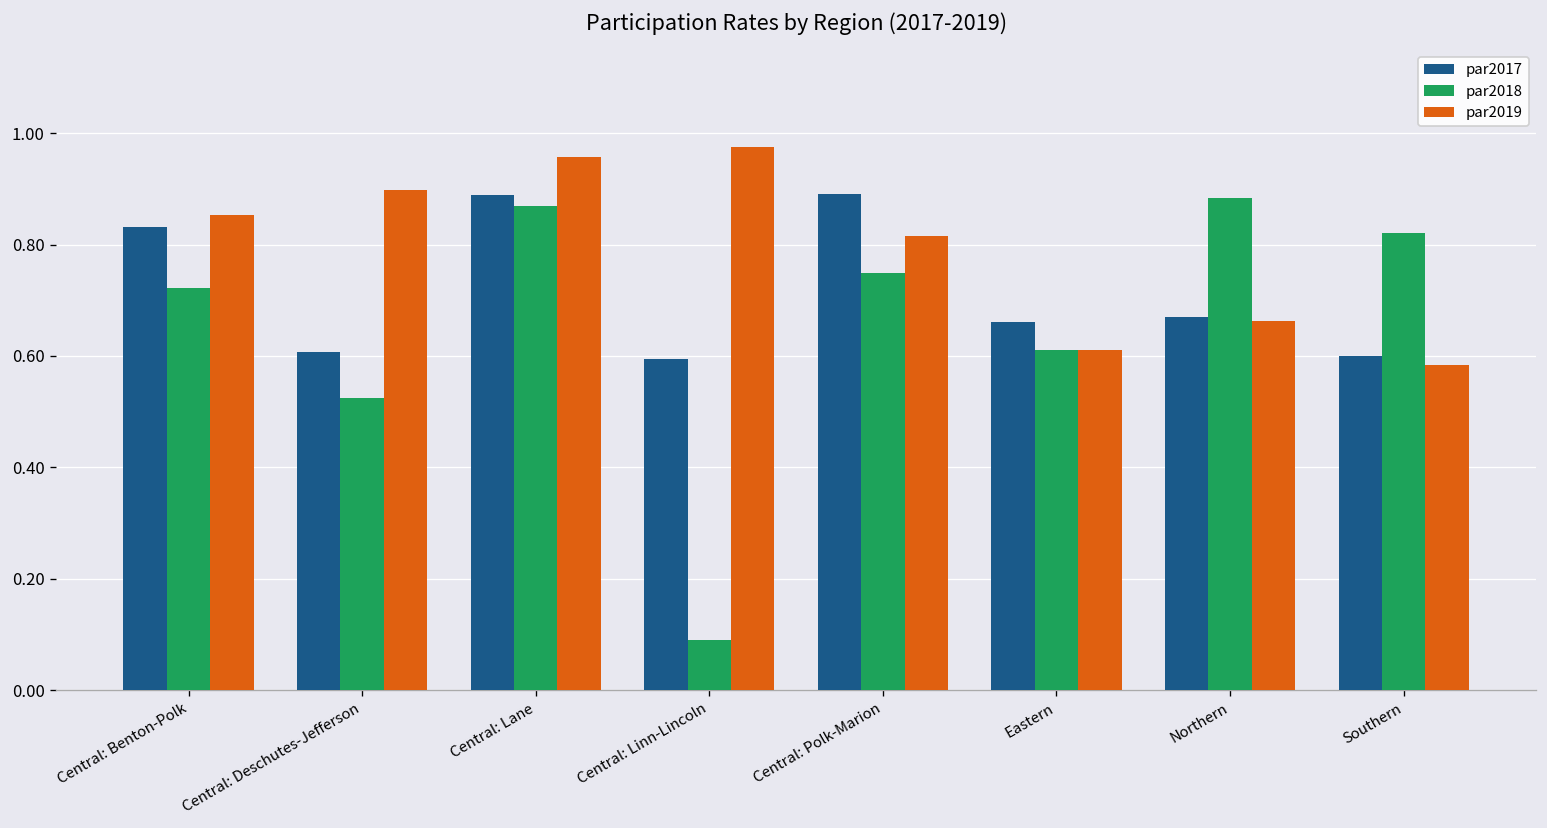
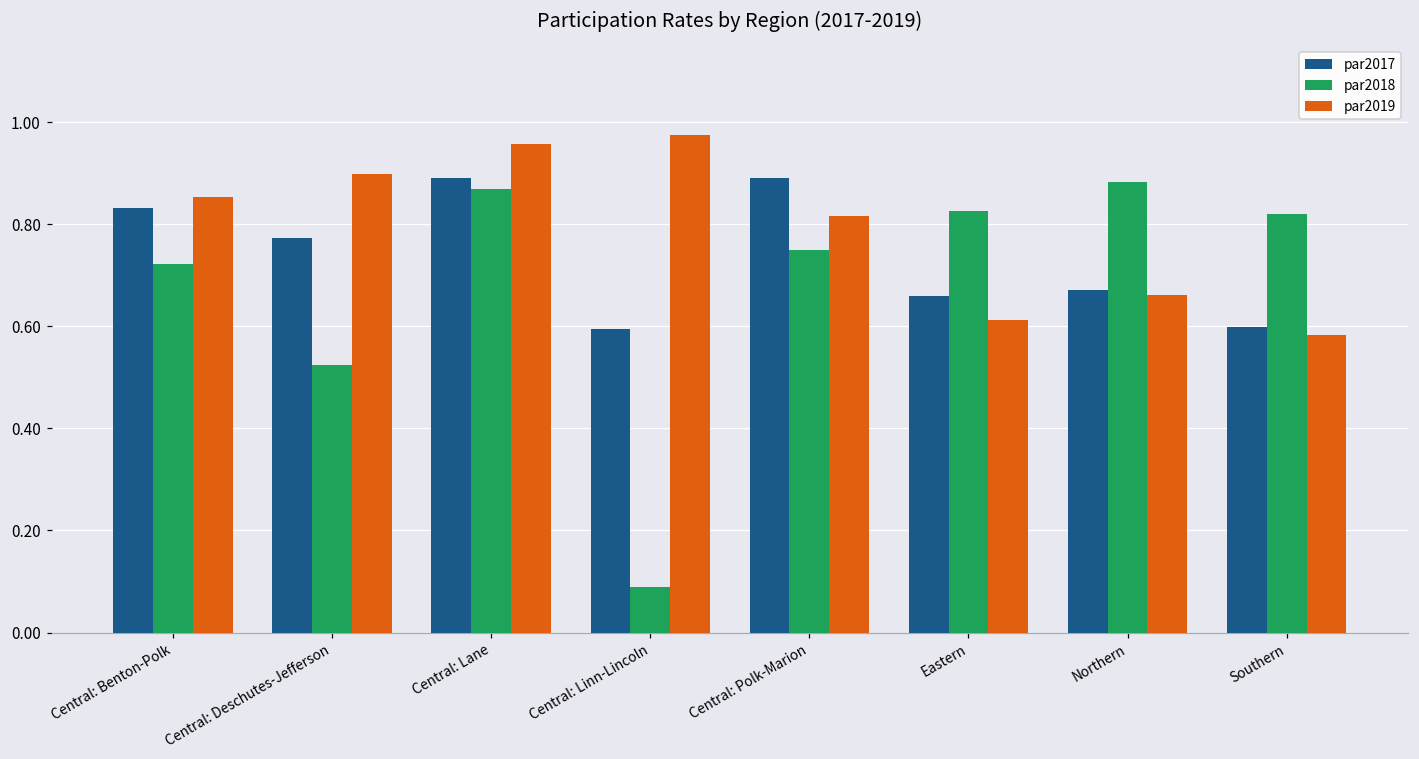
  {
    "par2017": {
      "Central: Benton-Polk": 0.83,
-     "Central: Deschutes-Jefferson": 0.61,
+     "Central: Deschutes-Jefferson": 0.77,
      "Central: Lane": 0.89,
      "Central: Linn-Lincoln": 0.59,
      "Central: Polk-Marion": 0.89,
      "Eastern": 0.66,
      "Northern": 0.67,
      "Southern": 0.60
    },
    "par2018": {
      "Central: Benton-Polk": 0.72,
      "Central: Deschutes-Jefferson": 0.52,
      "Central: Lane": 0.87,
      "Central: Linn-Lincoln": 0.09,
      "Central: Polk-Marion": 0.75,
-     "Eastern": 0.61,
+     "Eastern": 0.83,
      "Northern": 0.88,
      "Southern": 0.82
    },
    "par2019": {
      "Central: Benton-Polk": 0.85,
      "Central: Deschutes-Jefferson": 0.90,
      "Central: Lane": 0.96,
      "Central: Linn-Lincoln": 0.98,
      "Central: Polk-Marion": 0.82,
      "Eastern": 0.61,
      "Northern": 0.66,
      "Southern": 0.58
    }
  }
